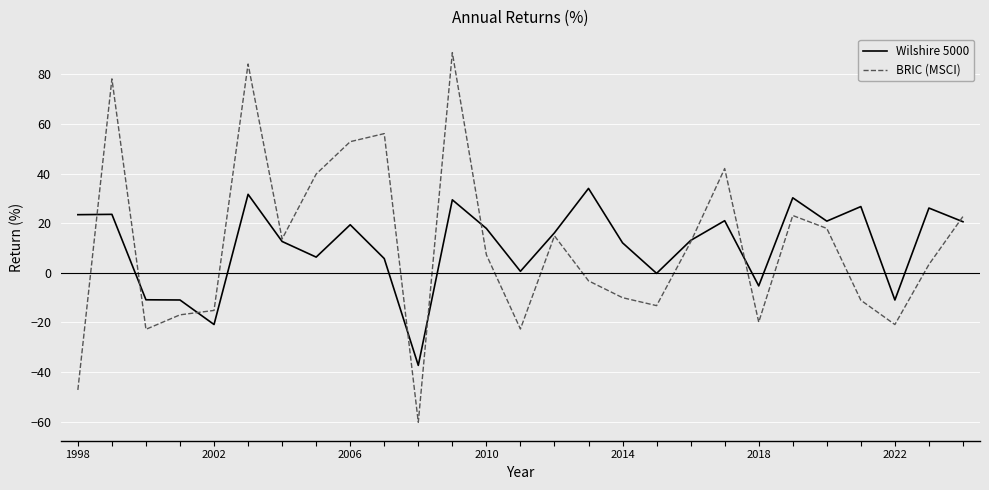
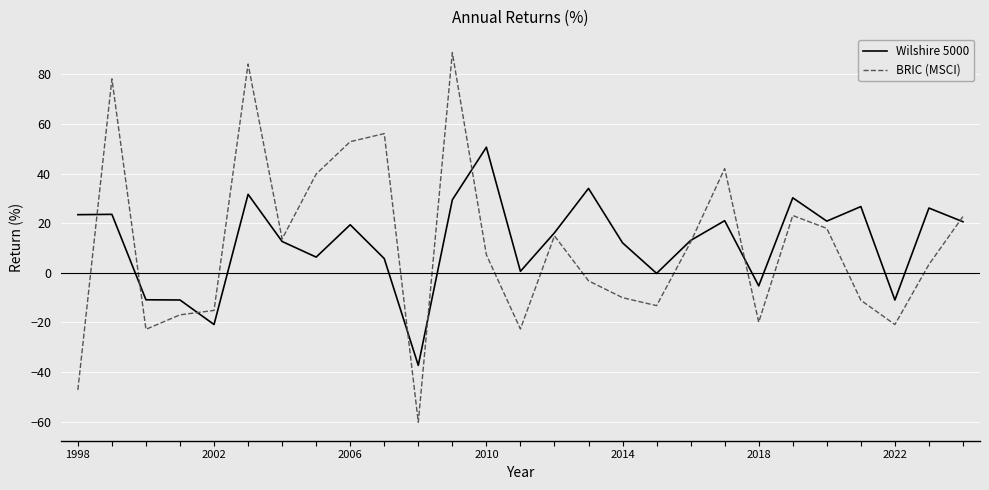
  {
    "Wilshire 5000": {
      "1998": 23,
      "2002": -21,
      "2006": 19,
-     "2010": 18,
+     "2010": 51,
      "2014": 12,
      "2018": -5,
      "2022": -11
    },
    "BRIC (MSCI)": {
      "1998": -47,
      "2002": -15,
      "2006": 53,
      "2010": 7,
      "2014": -10,
      "2018": -20,
      "2022": -21
    }
  }
